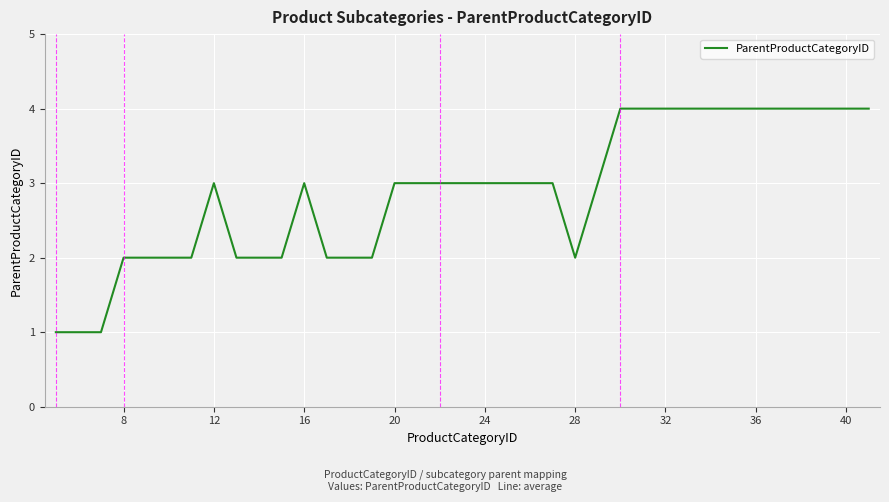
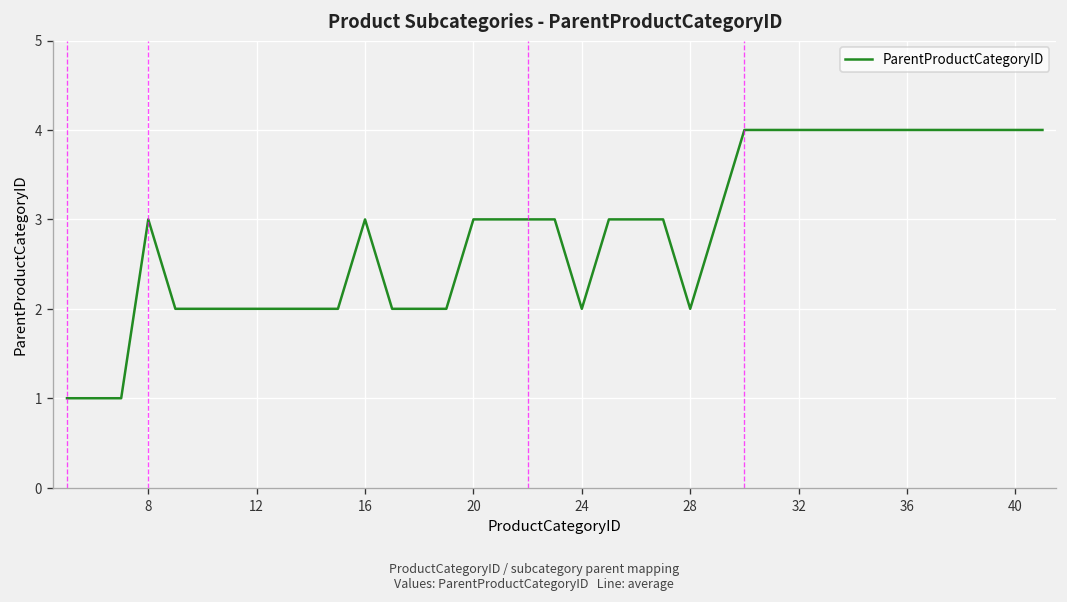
  {
-   "8": 2,
-   "12": 3,
+   "8": 3,
+   "12": 2,
    "16": 3,
    "20": 3,
-   "24": 3,
+   "24": 2,
    "28": 2,
    "32": 4,
    "36": 4,
    "40": 4
  }
